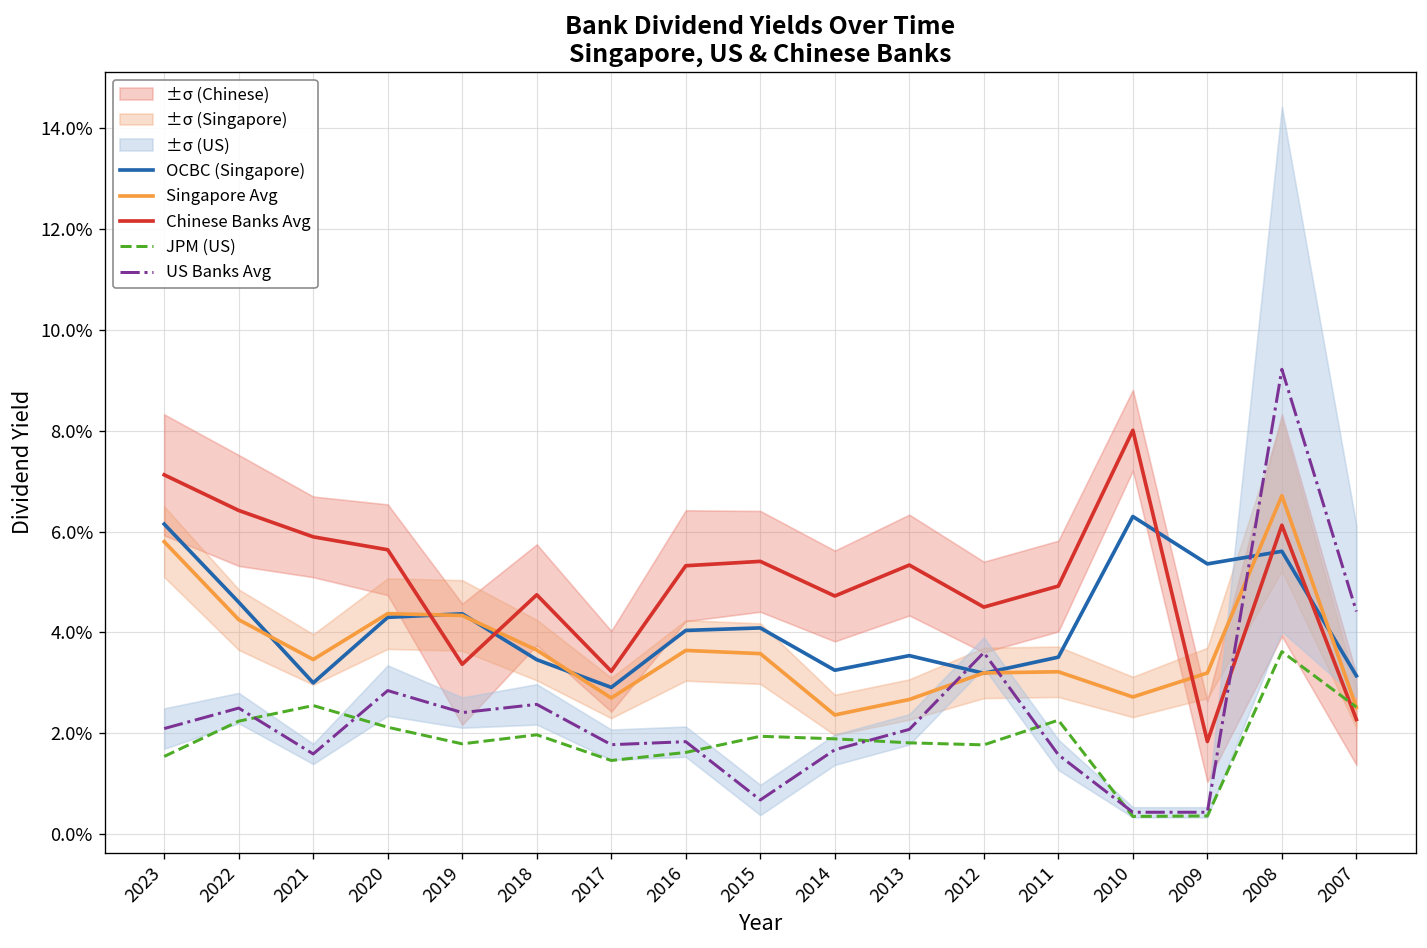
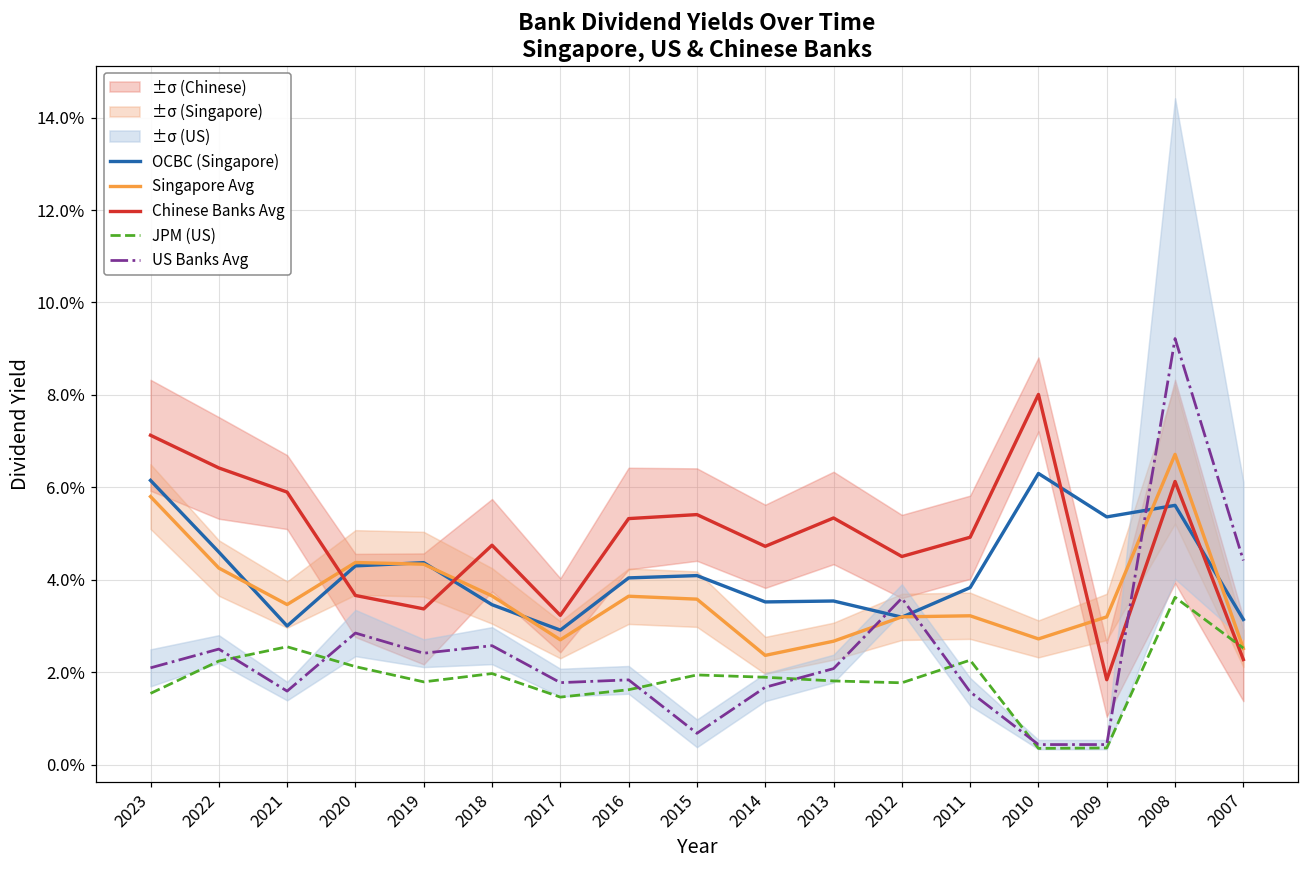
  {
    "OCBC (Singapore)": {
      "2023": "6.2%",
      "2022": "4.6%",
      "2021": "3.0%",
      "2020": "4.3%",
      "2018": "3.5%",
      "2017": "2.9%",
      "2016": "4.0%",
      "2015": "4.1%",
-     "2014": "3.3%",
+     "2014": "3.5%",
      "2013": "3.5%",
-     "2011": "3.5%",
+     "2011": "3.8%",
      "2010": "6.3%",
      "2009": "5.4%",
      "2008": "5.6%"
    },
    "Chinese Banks Avg": {
      "2023": "7.1%",
      "2022": "6.4%",
      "2021": "5.9%",
-     "2020": "5.6%",
+     "2020": "3.7%",
      "2019": "3.4%",
      "2018": "4.7%",
      "2017": "3.2%",
      "2016": "5.3%",
      "2015": "5.4%",
      "2014": "4.7%",
      "2013": "5.3%",
      "2012": "4.5%",
      "2011": "4.9%",
      "2010": "8.0%",
      "2009": "1.8%",
      "2008": "6.1%",
      "2007": "2.3%"
    },
    "JPM (US)": {
      "2023": "1.5%",
      "2022": "2.2%",
      "2021": "2.6%",
      "2020": "2.1%",
      "2019": "1.8%",
      "2018": "2.0%",
      "2017": "1.5%",
      "2016": "1.6%",
      "2015": "1.9%",
      "2014": "1.9%",
      "2013": "1.8%",
      "2012": "1.8%",
      "2011": "2.3%",
      "2010": "0.4%",
      "2009": "0.4%",
      "2008": "3.6%"
    },
    "US Banks Avg": {
      "2023": "2.1%",
      "2022": "2.5%",
      "2021": "1.6%",
      "2020": "2.8%",
      "2019": "2.4%",
      "2018": "2.6%",
      "2017": "1.8%",
      "2016": "1.8%",
      "2015": "0.7%",
      "2014": "1.7%",
      "2013": "2.1%",
      "2012": "3.6%",
      "2011": "1.6%",
      "2010": "0.4%",
      "2009": "0.4%",
      "2008": "9.2%",
      "2007": "4.4%"
    }
  }
